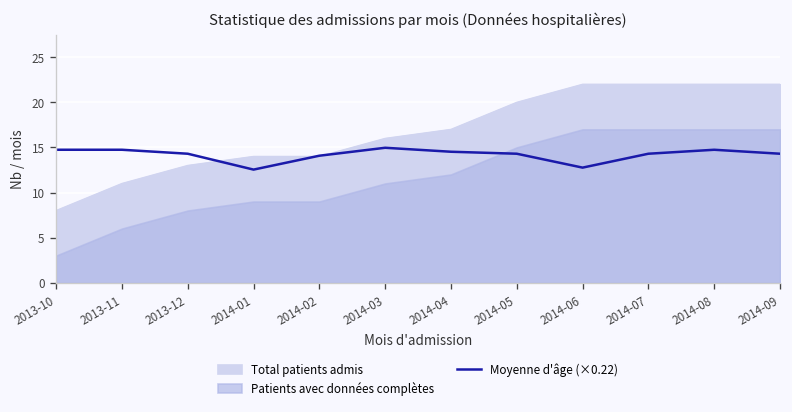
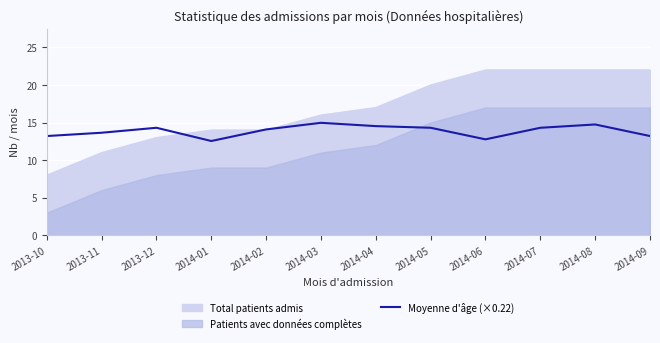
  {
    "Moyenne d'âge (×0.22)": {
-     "2013-10": 15,
-     "2013-11": 15,
+     "2013-10": 13,
+     "2013-11": 14,
      "2013-12": 14,
      "2014-01": 13,
      "2014-03": 15,
      "2014-04": 15,
      "2014-05": 14,
      "2014-06": 13,
      "2014-07": 14,
      "2014-08": 15,
-     "2014-09": 14
+     "2014-09": 13
    }
  }
